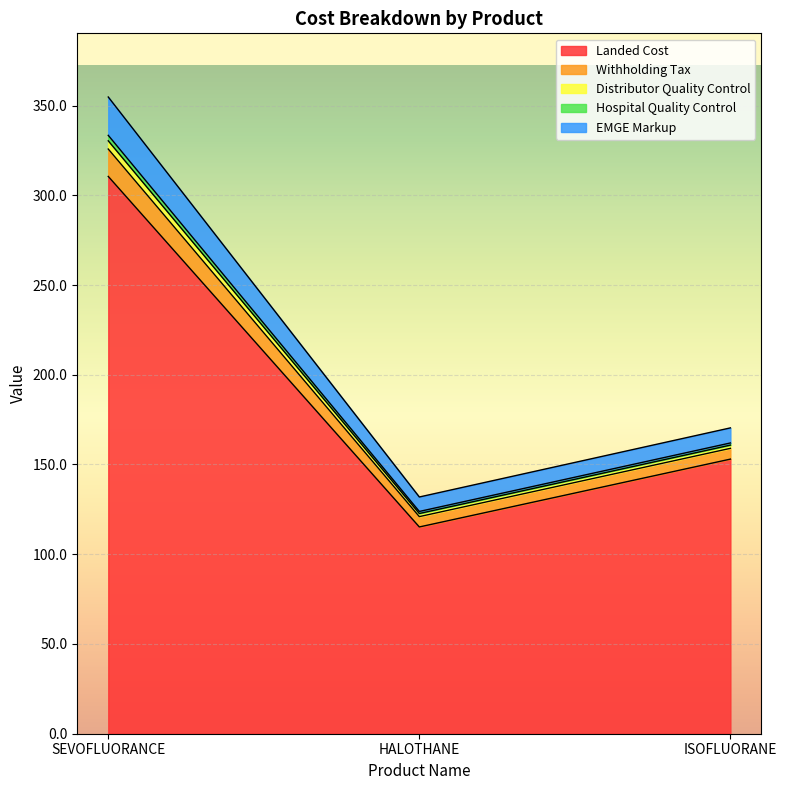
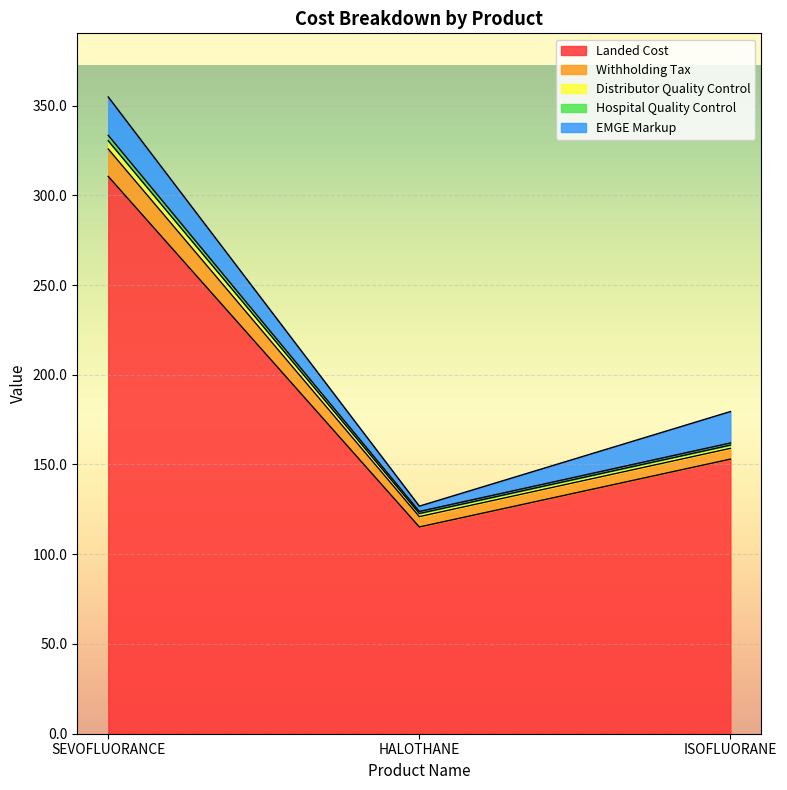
  {
    "Landed Cost": {
      "SEVOFLUORANCE": 311,
      "HALOTHANE": 115,
      "ISOFLUORANE": 153
    },
    "Withholding Tax": {
      "SEVOFLUORANCE": 15,
      "HALOTHANE": 6,
      "ISOFLUORANE": 6
    },
    "Distributor Quality Control": {
      "SEVOFLUORANCE": 5
    },
    "Hospital Quality Control": {
      "SEVOFLUORANCE": 3
    },
    "EMGE Markup": {
      "SEVOFLUORANCE": 21,
-     "HALOTHANE": 8,
-     "ISOFLUORANE": 8
+     "HALOTHANE": 3,
+     "ISOFLUORANE": 18
    }
  }
